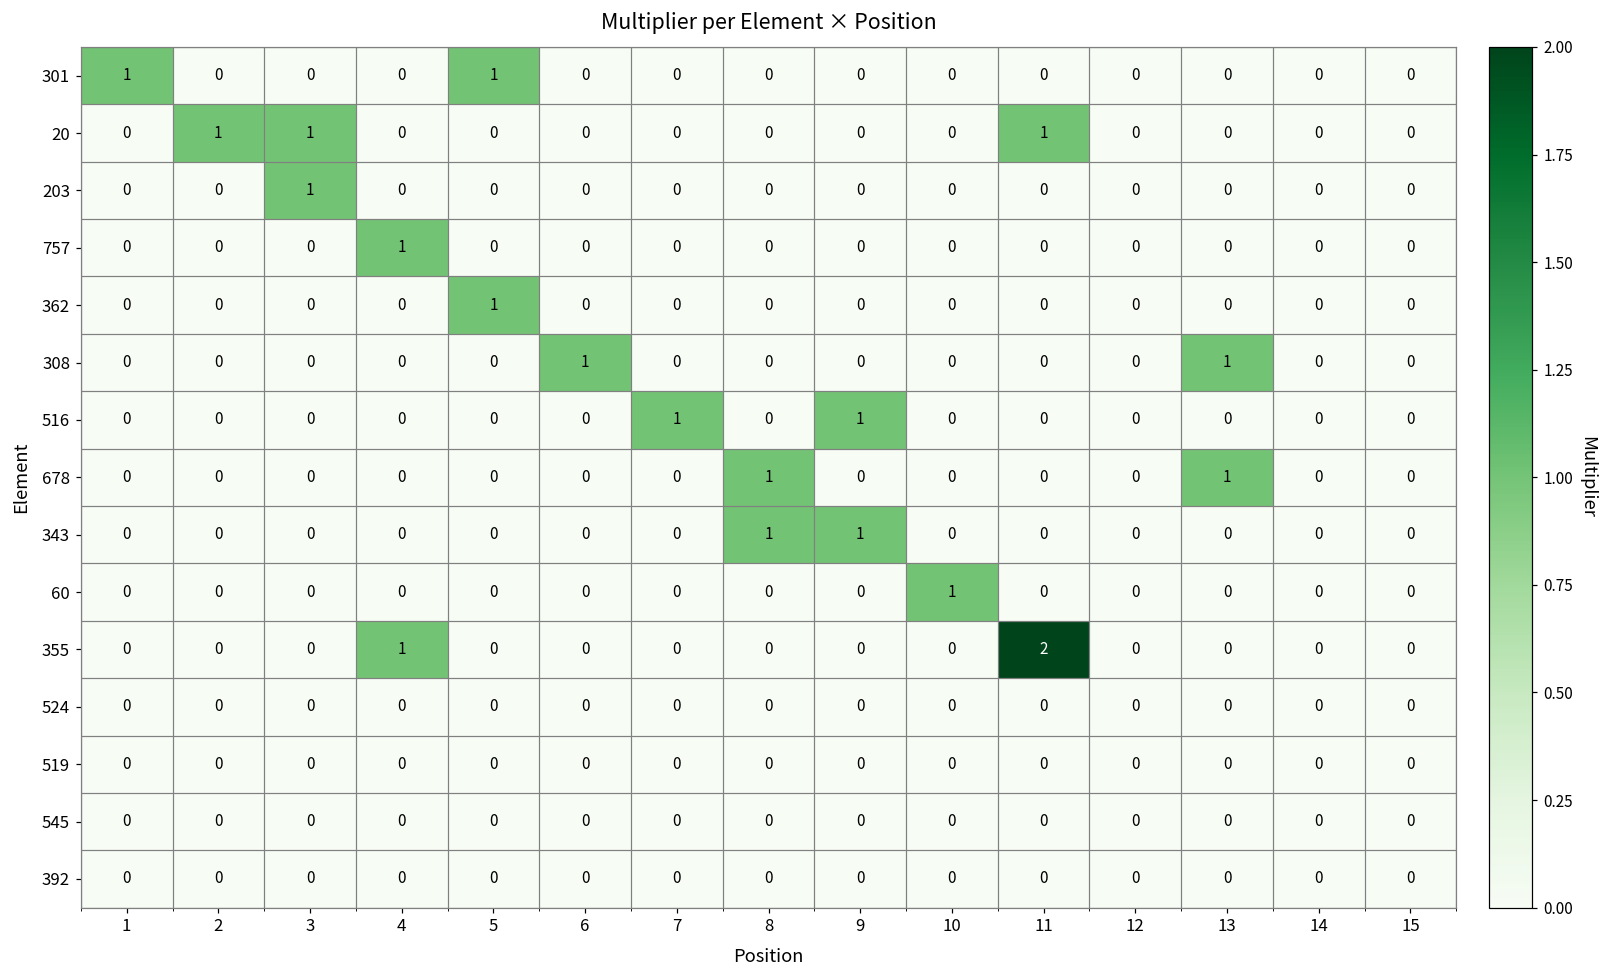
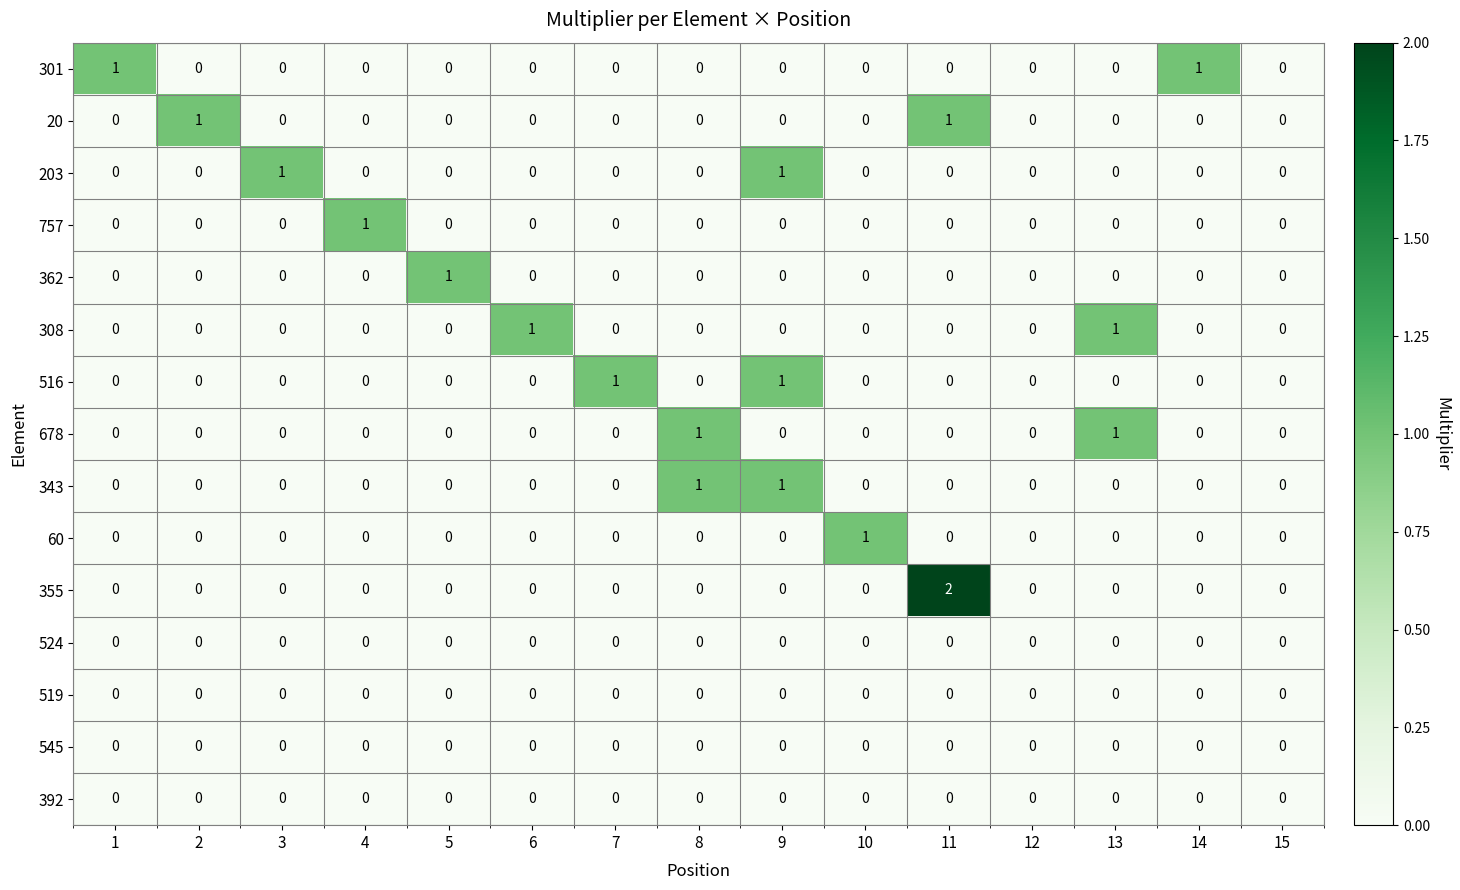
  {
    "301": {
      "1": 1,
      "2": 0,
      "3": 0,
      "4": 0,
-     "5": 1,
+     "5": 0,
      "6": 0,
      "7": 0,
      "8": 0,
      "9": 0,
      "10": 0,
      "11": 0,
      "12": 0,
      "13": 0,
-     "14": 0,
+     "14": 1,
      "15": 0
    },
    "20": {
      "1": 0,
      "2": 1,
-     "3": 1,
+     "3": 0,
      "4": 0,
      "5": 0,
      "6": 0,
      "7": 0,
      "8": 0,
      "9": 0,
      "10": 0,
      "11": 1,
      "12": 0,
      "13": 0,
      "14": 0,
      "15": 0
    },
    "203": {
      "1": 0,
      "2": 0,
      "3": 1,
      "4": 0,
      "5": 0,
      "6": 0,
      "7": 0,
      "8": 0,
-     "9": 0,
+     "9": 1,
      "10": 0,
      "11": 0,
      "12": 0,
      "13": 0,
      "14": 0,
      "15": 0
    },
    "355": {
      "1": 0,
      "2": 0,
      "3": 0,
-     "4": 1,
+     "4": 0,
      "5": 0,
      "6": 0,
      "7": 0,
      "8": 0,
      "9": 0,
      "10": 0,
      "11": 2,
      "12": 0,
      "13": 0,
      "14": 0,
      "15": 0
    }
  }
